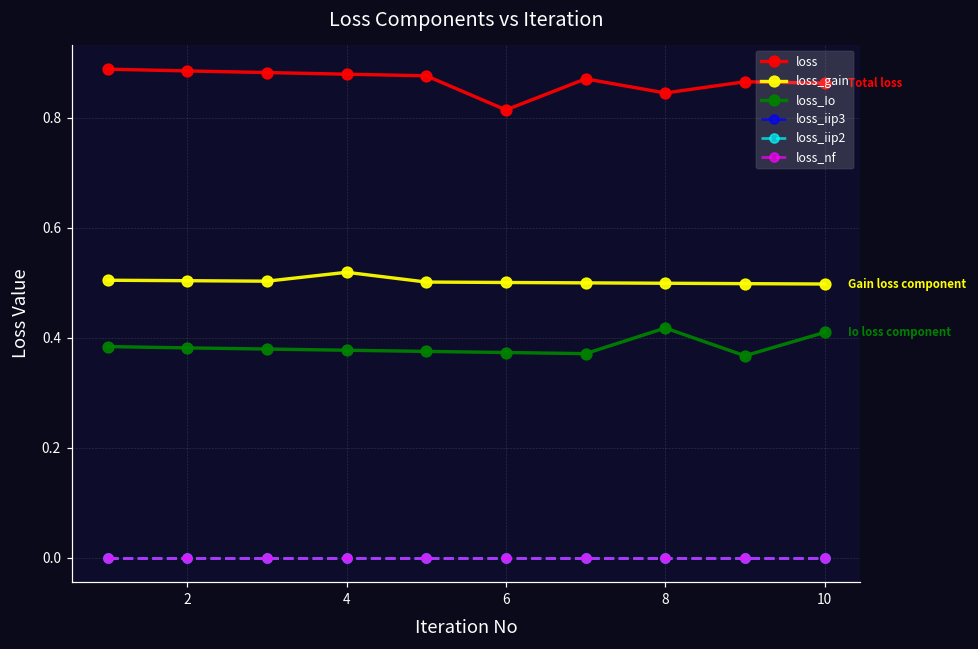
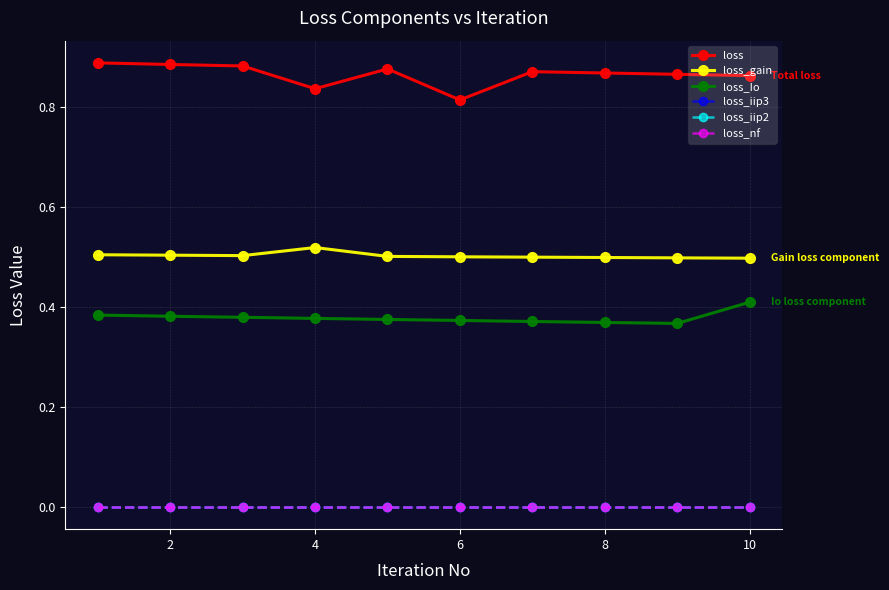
  {
    "loss": {
      "2": 0.89,
-     "4": 0.88,
+     "4": 0.84,
      "6": 0.81,
-     "8": 0.84
+     "8": 0.87
    },
    "loss_gain": {
      "2": 0.50,
      "4": 0.52,
      "6": 0.50,
      "8": 0.50,
      "10": 0.50
    },
    "loss_Io": {
      "2": 0.38,
      "4": 0.38,
      "6": 0.37,
-     "8": 0.42,
+     "8": 0.37,
      "10": 0.41
    },
    "loss_nf": {
      "2": 0.00,
      "4": 0.00,
      "6": 0.00,
      "8": 0.00,
      "10": 0.00
    }
  }
